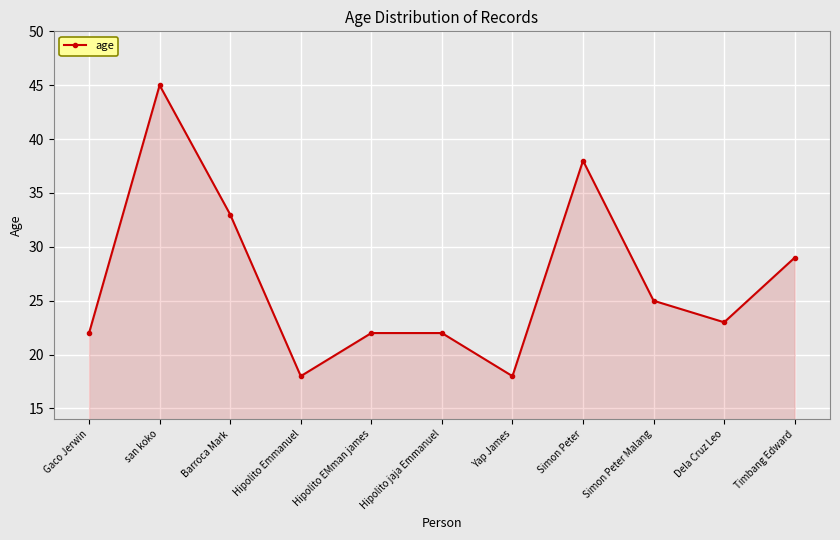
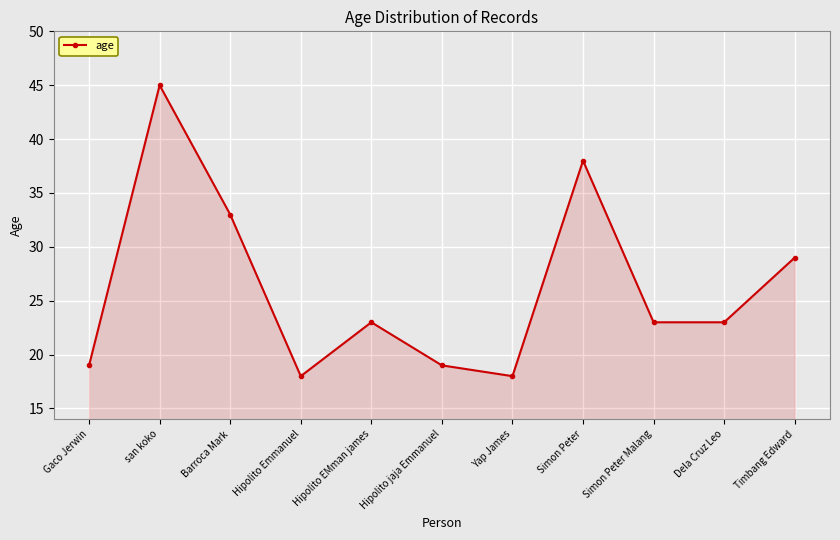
  {
-   "Gaco Jerwin": 22,
+   "Gaco Jerwin": 19,
    "san koko": 45,
    "Barroca Mark": 33,
    "Hipolito Emmanuel": 18,
-   "Hipolito EMman james": 22,
-   "Hipolito jaja Emmanuel": 22,
+   "Hipolito EMman james": 23,
+   "Hipolito jaja Emmanuel": 19,
    "Yap James": 18,
    "Simon Peter": 38,
-   "Simon Peter Malang": 25,
+   "Simon Peter Malang": 23,
    "Dela Cruz Leo": 23,
    "Timbang Edward": 29
  }
